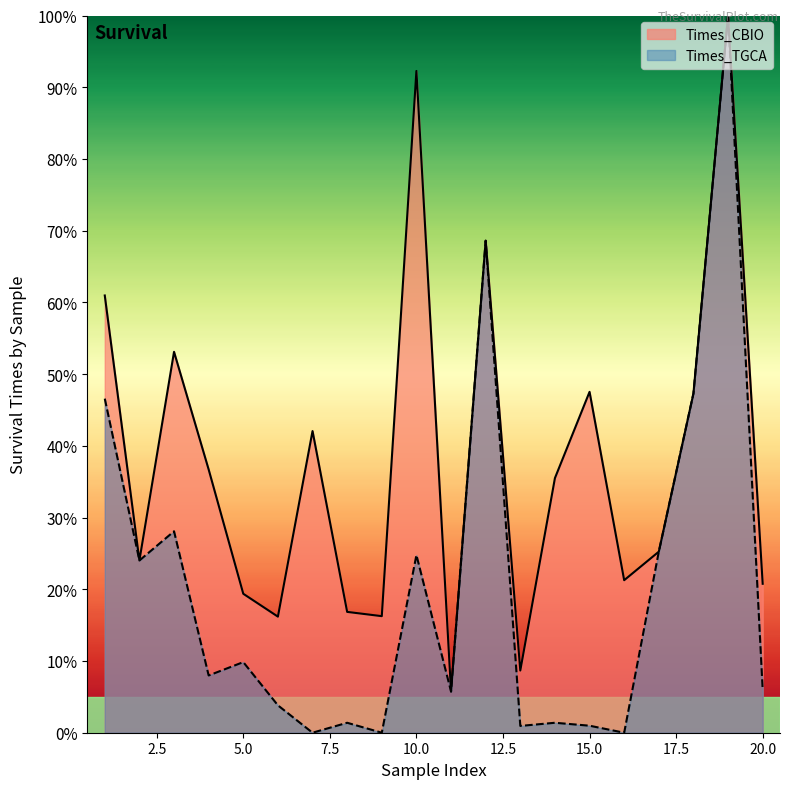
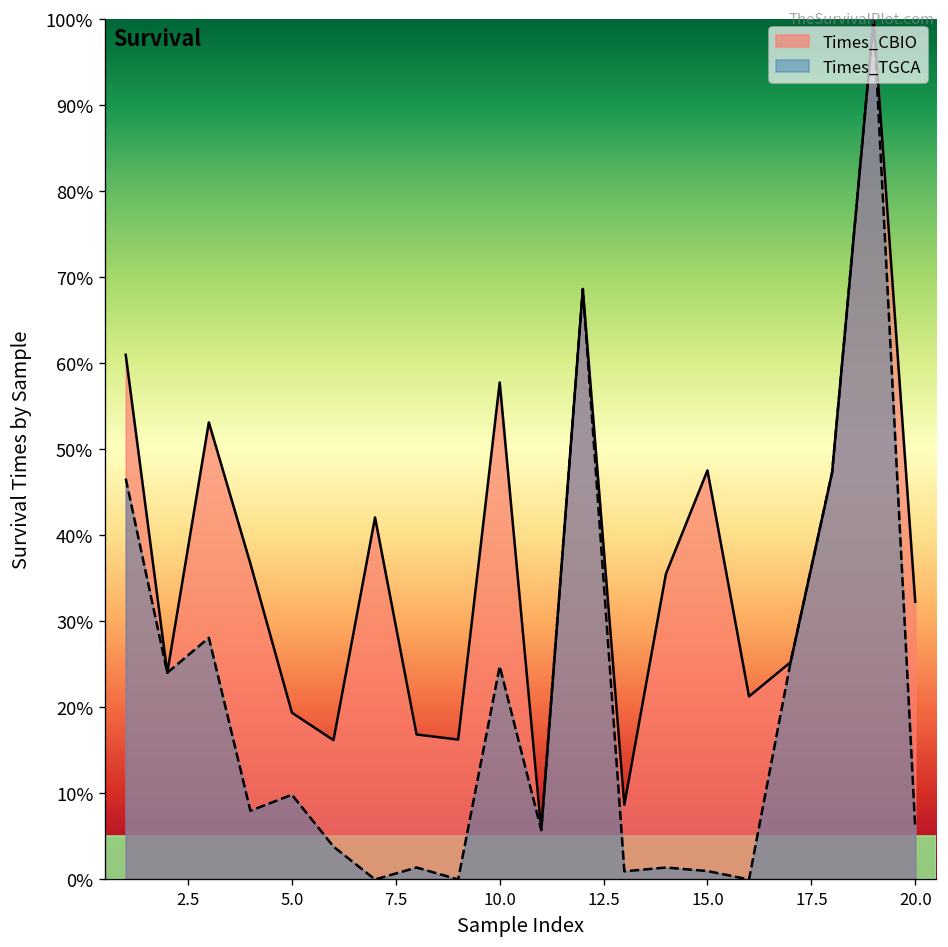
  {
    "Times_CBIO": {
      "5.0": "19%",
-     "10.0": "92%",
+     "10.0": "58%",
      "15.0": "48%",
-     "20.0": "21%"
+     "20.0": "32%"
    },
    "Times_TGCA": {
      "5.0": "10%",
      "10.0": "25%",
      "20.0": "6%"
    }
  }
